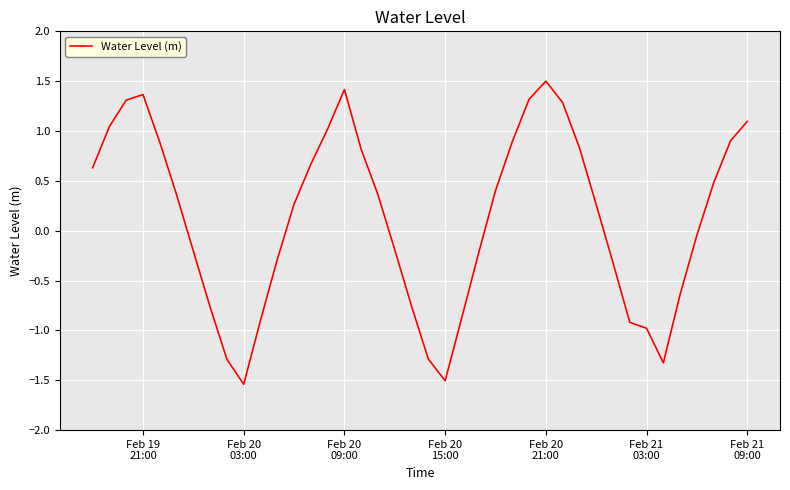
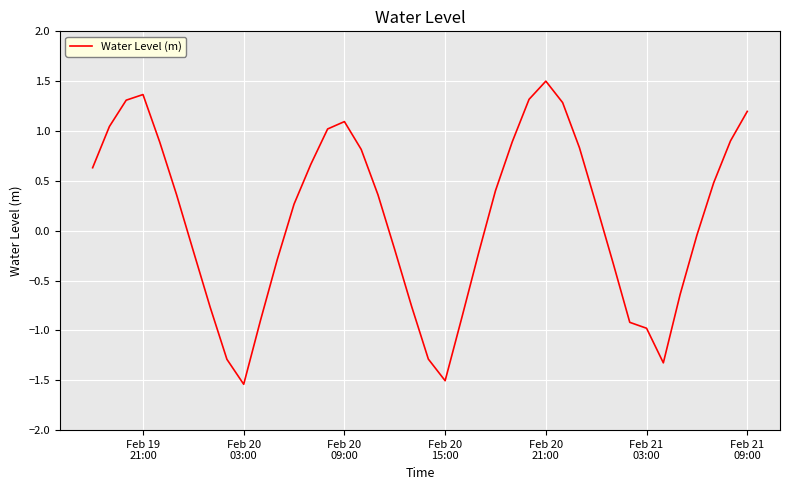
  {
    "Feb 19 21:00": 1.4,
    "Feb 20 03:00": -1.5,
-   "Feb 20 09:00": 1.4,
+   "Feb 20 09:00": 1.1,
    "Feb 20 15:00": -1.5,
    "Feb 20 21:00": 1.5,
    "Feb 21 03:00": -1.0,
-   "Feb 21 09:00": 1.1
+   "Feb 21 09:00": 1.2
  }
